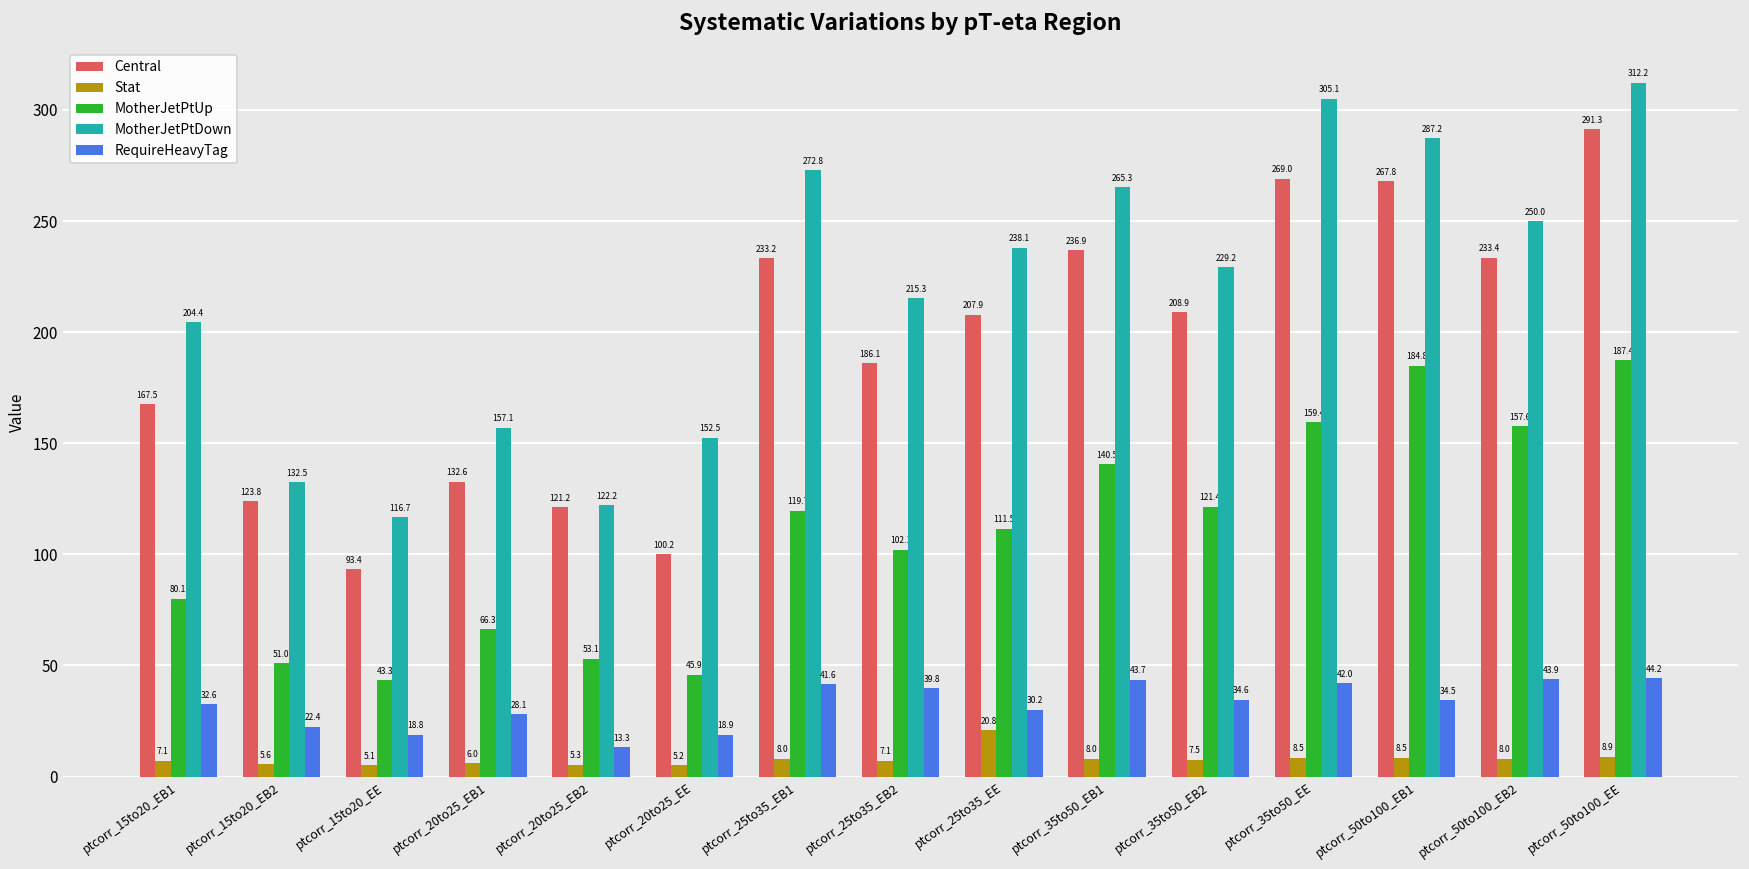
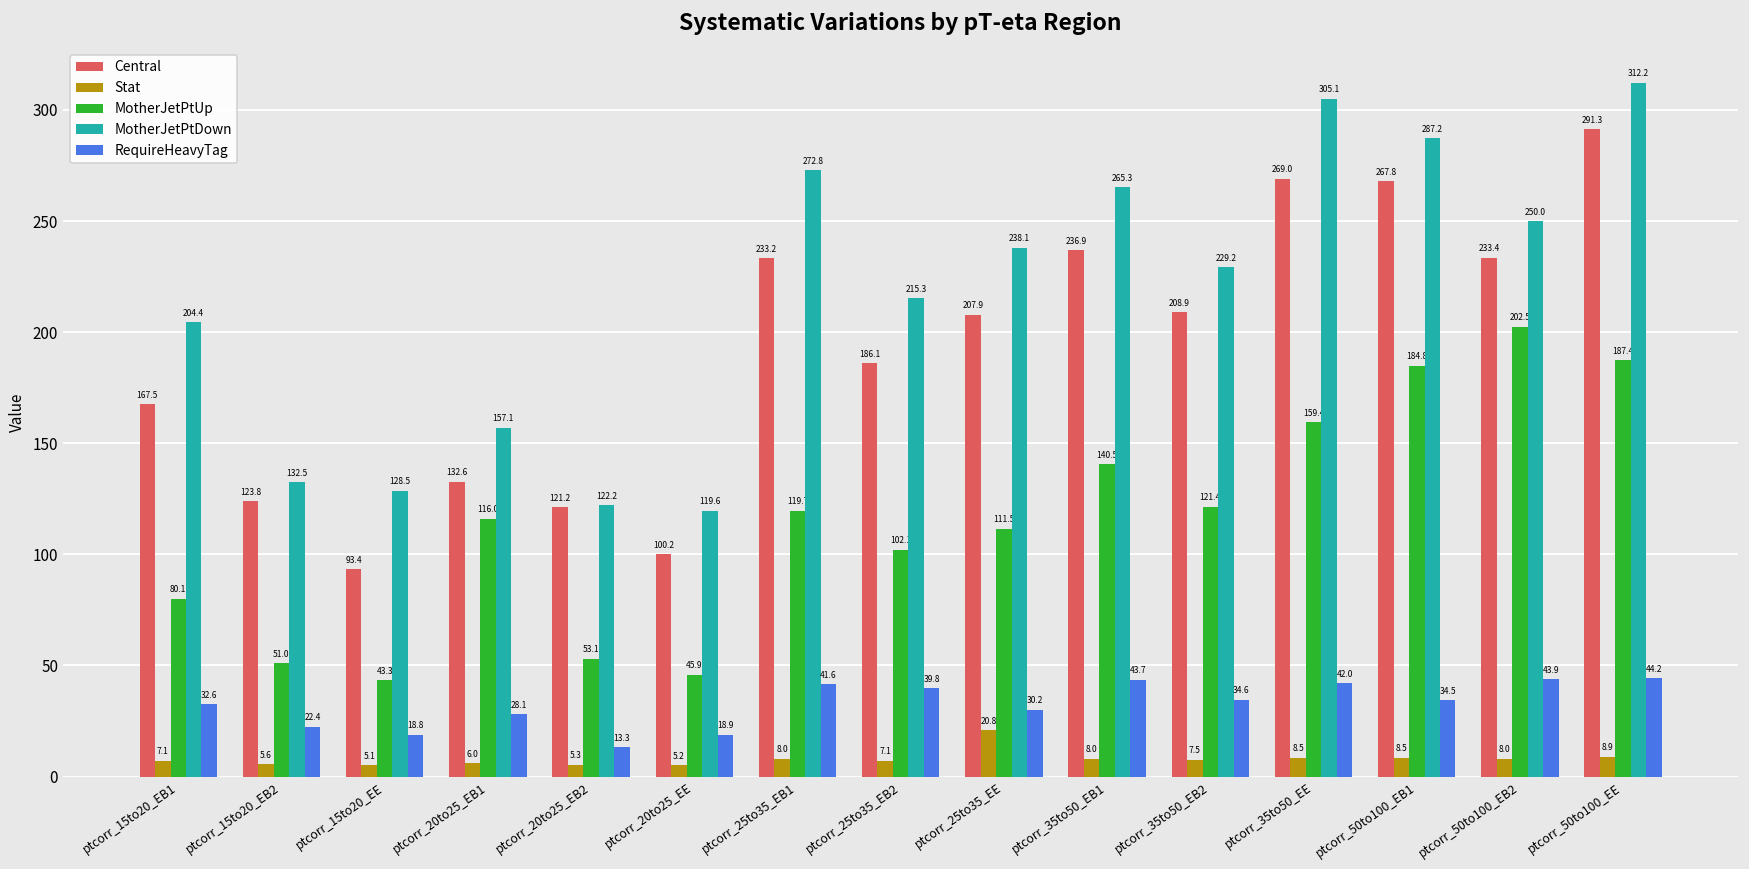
  {
    "Central": {
      "ptcorr_15to20_EB1": 167.5,
      "ptcorr_15to20_EB2": 123.8,
      "ptcorr_15to20_EE": 93.4,
      "ptcorr_20to25_EB1": 132.6,
      "ptcorr_20to25_EB2": 121.2,
      "ptcorr_20to25_EE": 100.2,
      "ptcorr_25to35_EB1": 233.2,
      "ptcorr_25to35_EB2": 186.1,
      "ptcorr_25to35_EE": 207.9,
      "ptcorr_35to50_EB1": 236.9,
      "ptcorr_35to50_EB2": 208.9,
      "ptcorr_35to50_EE": 269.0,
      "ptcorr_50to100_EB1": 267.8,
      "ptcorr_50to100_EB2": 233.4,
      "ptcorr_50to100_EE": 291.3
    },
    "Stat": {
      "ptcorr_15to20_EB1": 7.1,
      "ptcorr_15to20_EB2": 5.6,
      "ptcorr_15to20_EE": 5.1,
      "ptcorr_20to25_EB1": 6.0,
      "ptcorr_20to25_EB2": 5.3,
      "ptcorr_20to25_EE": 5.2,
      "ptcorr_25to35_EB1": 8.0,
      "ptcorr_25to35_EB2": 7.1,
      "ptcorr_25to35_EE": 20.8,
      "ptcorr_35to50_EB1": 8.0,
      "ptcorr_35to50_EB2": 7.5,
      "ptcorr_35to50_EE": 8.5,
      "ptcorr_50to100_EB1": 8.5,
      "ptcorr_50to100_EB2": 8.0,
      "ptcorr_50to100_EE": 8.9
    },
    "MotherJetPtUp": {
      "ptcorr_15to20_EB1": 80.1,
      "ptcorr_15to20_EB2": 51.0,
      "ptcorr_15to20_EE": 43.3,
-     "ptcorr_20to25_EB1": 66.3,
+     "ptcorr_20to25_EB1": 116.0,
      "ptcorr_20to25_EB2": 53.1,
      "ptcorr_20to25_EE": 45.9,
      "ptcorr_25to35_EB1": 119.7,
      "ptcorr_25to35_EB2": 102.1,
      "ptcorr_25to35_EE": 111.5,
      "ptcorr_35to50_EB1": 140.5,
      "ptcorr_35to50_EB2": 121.4,
      "ptcorr_35to50_EE": 159.4,
      "ptcorr_50to100_EB1": 184.8,
-     "ptcorr_50to100_EB2": 157.6,
+     "ptcorr_50to100_EB2": 202.5,
      "ptcorr_50to100_EE": 187.4
    },
    "MotherJetPtDown": {
      "ptcorr_15to20_EB1": 204.4,
      "ptcorr_15to20_EB2": 132.5,
-     "ptcorr_15to20_EE": 116.7,
+     "ptcorr_15to20_EE": 128.5,
      "ptcorr_20to25_EB1": 157.1,
      "ptcorr_20to25_EB2": 122.2,
-     "ptcorr_20to25_EE": 152.5,
+     "ptcorr_20to25_EE": 119.6,
      "ptcorr_25to35_EB1": 272.8,
      "ptcorr_25to35_EB2": 215.3,
      "ptcorr_25to35_EE": 238.1,
      "ptcorr_35to50_EB1": 265.3,
      "ptcorr_35to50_EB2": 229.2,
      "ptcorr_35to50_EE": 305.1,
      "ptcorr_50to100_EB1": 287.2,
      "ptcorr_50to100_EB2": 250.0,
      "ptcorr_50to100_EE": 312.2
    },
    "RequireHeavyTag": {
      "ptcorr_15to20_EB1": 32.6,
      "ptcorr_15to20_EB2": 22.4,
      "ptcorr_15to20_EE": 18.8,
      "ptcorr_20to25_EB1": 28.1,
      "ptcorr_20to25_EB2": 13.3,
      "ptcorr_20to25_EE": 18.9,
      "ptcorr_25to35_EB1": 41.6,
      "ptcorr_25to35_EB2": 39.8,
      "ptcorr_25to35_EE": 30.2,
      "ptcorr_35to50_EB1": 43.7,
      "ptcorr_35to50_EB2": 34.6,
      "ptcorr_35to50_EE": 42.0,
      "ptcorr_50to100_EB1": 34.5,
      "ptcorr_50to100_EB2": 43.9,
      "ptcorr_50to100_EE": 44.2
    }
  }
